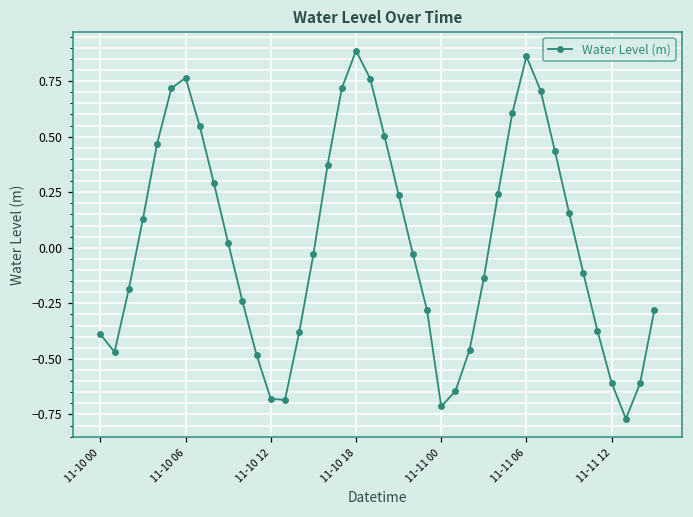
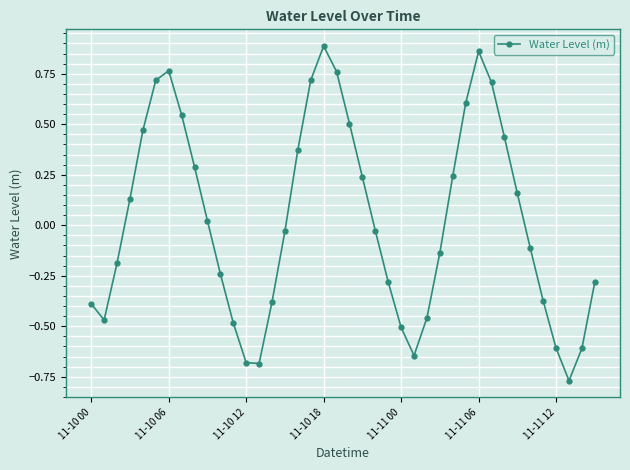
  {
    "11-10 00": -0.39,
    "11-10 06": 0.76,
    "11-10 12": -0.68,
    "11-10 18": 0.89,
-   "11-11 00": -0.71,
+   "11-11 00": -0.51,
    "11-11 06": 0.86,
    "11-11 12": -0.61
  }
